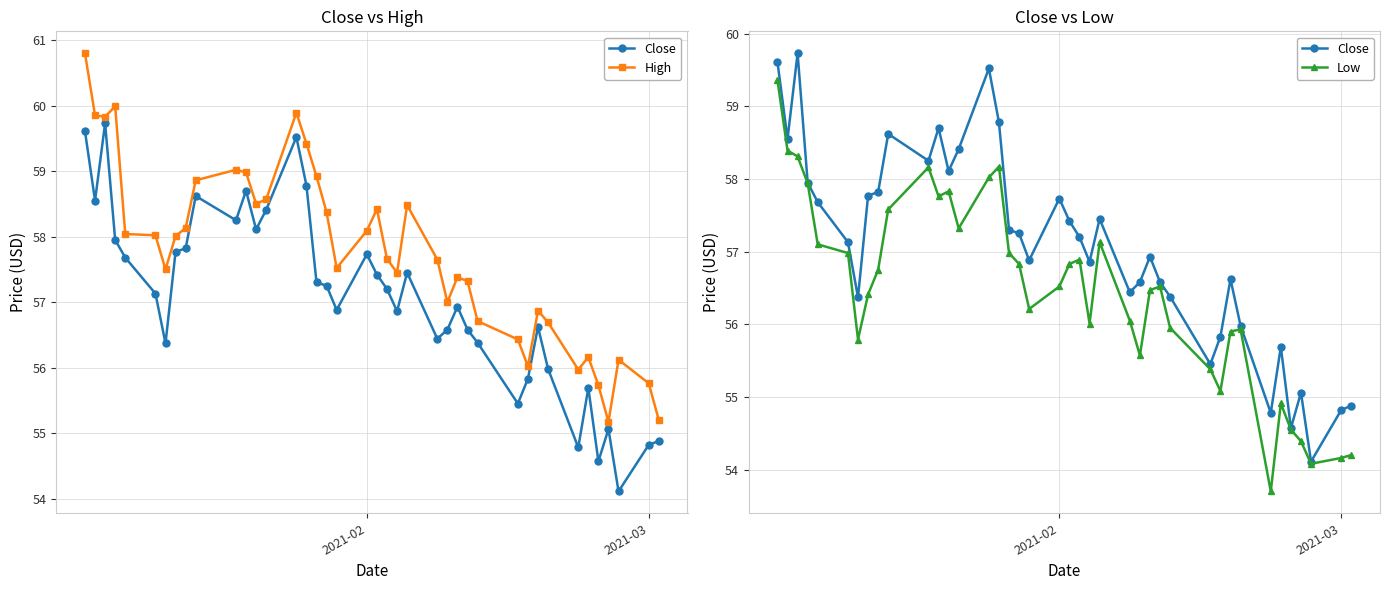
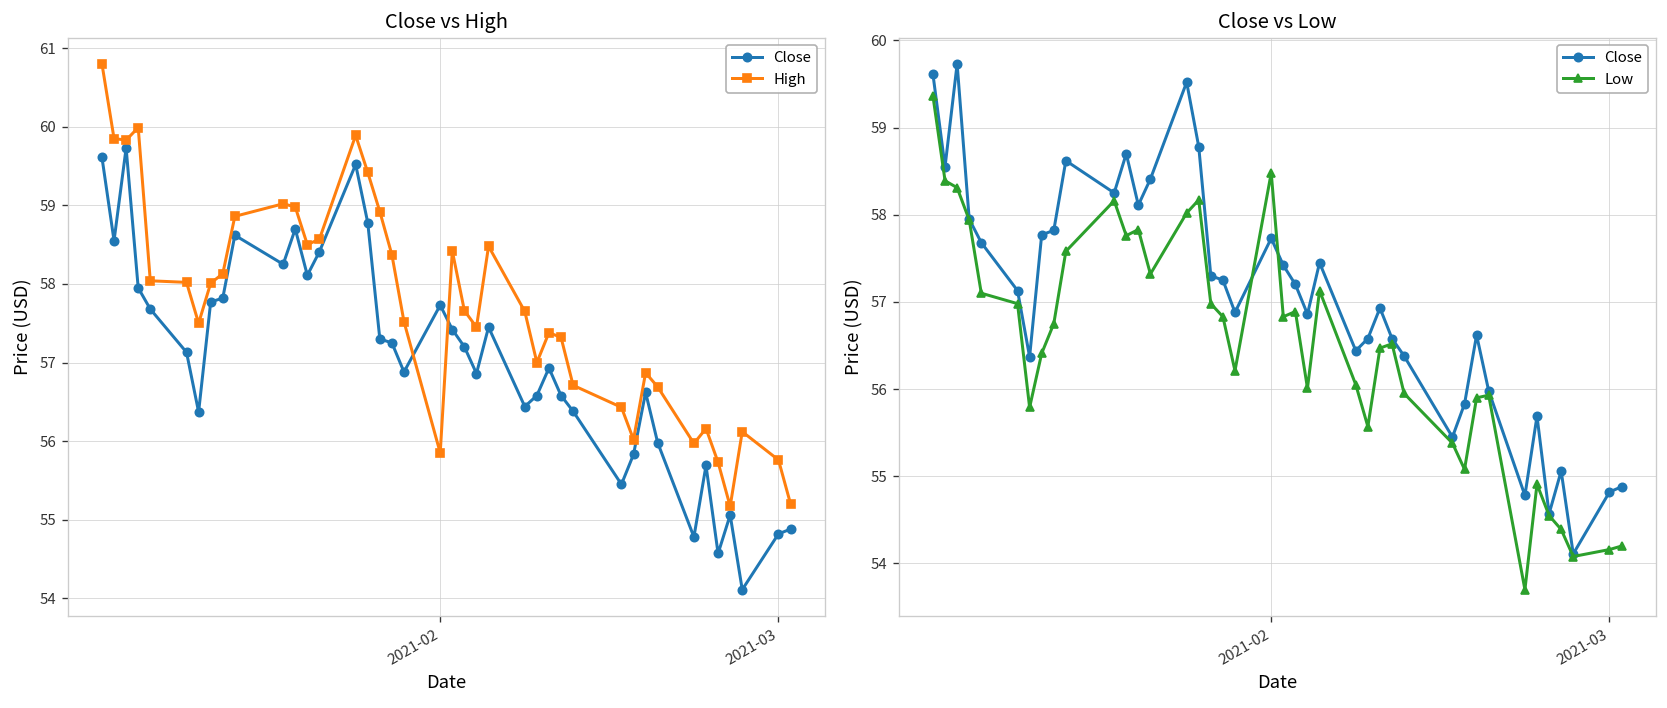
  {
    "Close vs High": {
      "Close": {
        "2021-02": 57.7,
        "2021-03": 54.8
      },
      "High": {
-       "2021-02": 58.1,
+       "2021-02": 55.9,
        "2021-03": 55.8
      }
    },
    "Close vs Low": {
      "Close": {
        "2021-02": 57.7,
        "2021-03": 54.8
      },
      "Low": {
-       "2021-02": 56.5,
+       "2021-02": 58.5,
        "2021-03": 54.2
      }
    }
  }
